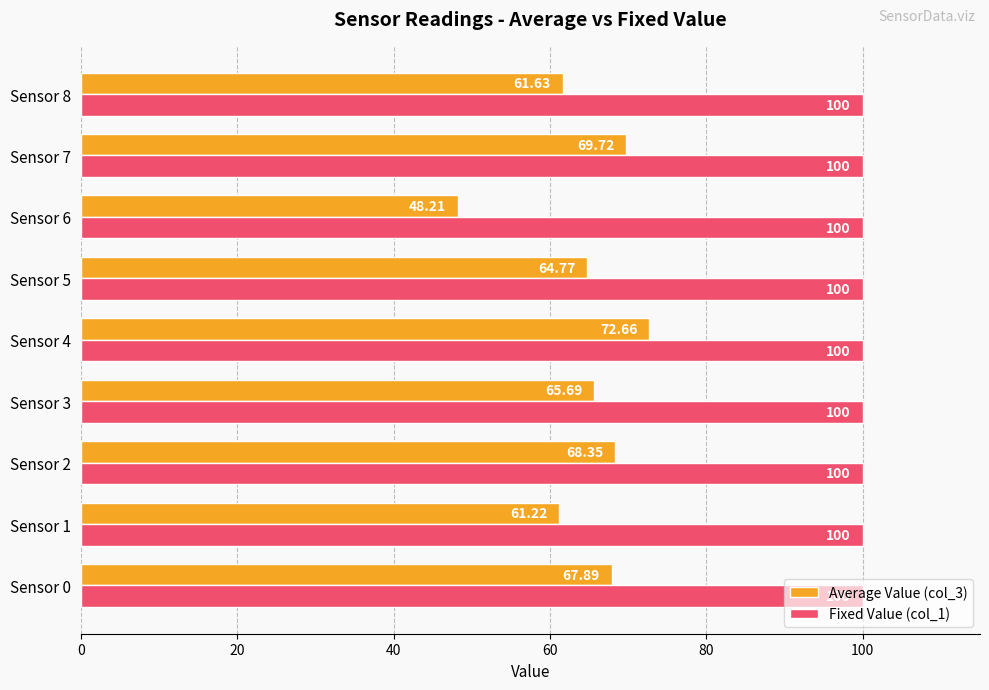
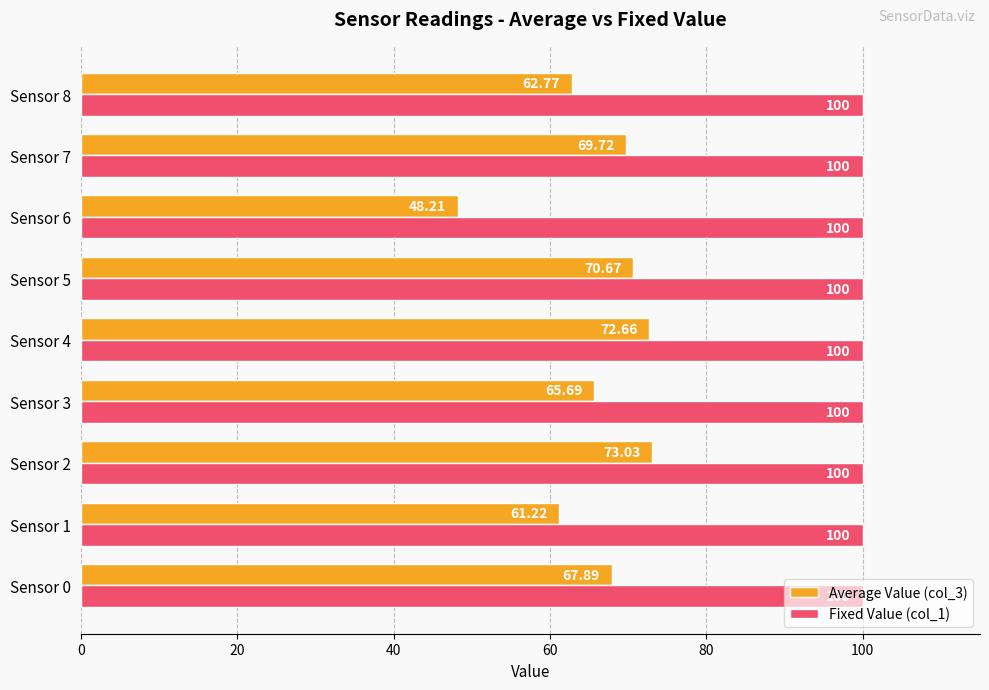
  {
    "Average Value (col_3)": {
-     "Sensor 8": 61.63,
+     "Sensor 8": 62.77,
      "Sensor 7": 69.72,
      "Sensor 6": 48.21,
-     "Sensor 5": 64.77,
+     "Sensor 5": 70.67,
      "Sensor 4": 72.66,
      "Sensor 3": 65.69,
-     "Sensor 2": 68.35,
+     "Sensor 2": 73.03,
      "Sensor 1": 61.22,
      "Sensor 0": 67.89
    },
    "Fixed Value (col_1)": {
      "Sensor 8": 100,
      "Sensor 7": 100,
      "Sensor 6": 100,
      "Sensor 5": 100,
      "Sensor 4": 100,
      "Sensor 3": 100,
      "Sensor 2": 100,
      "Sensor 1": 100
    }
  }
